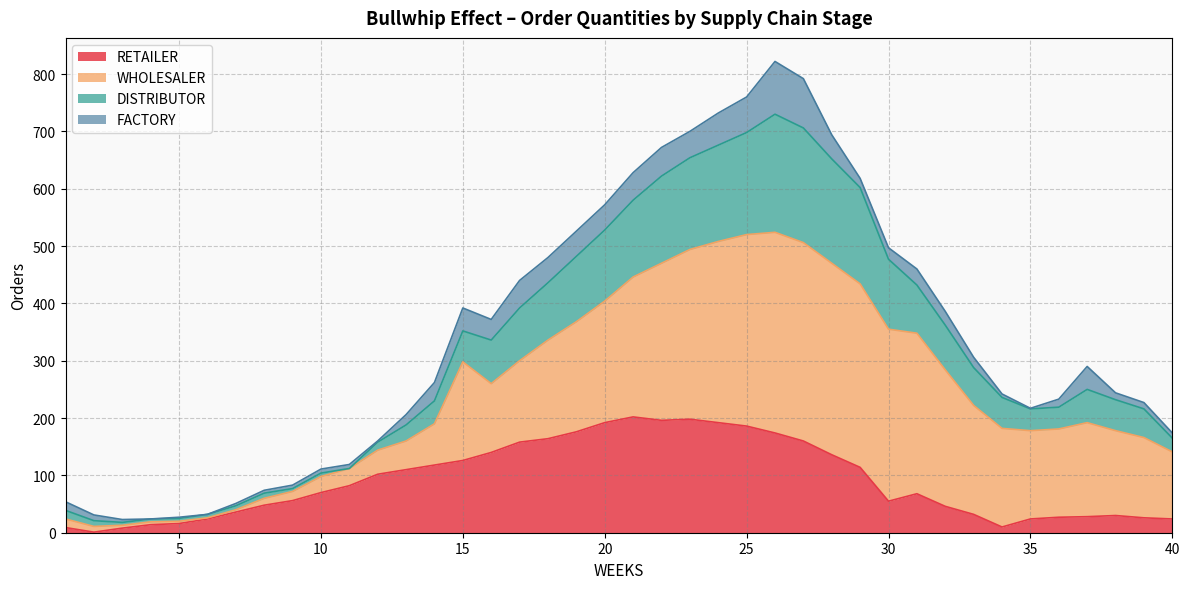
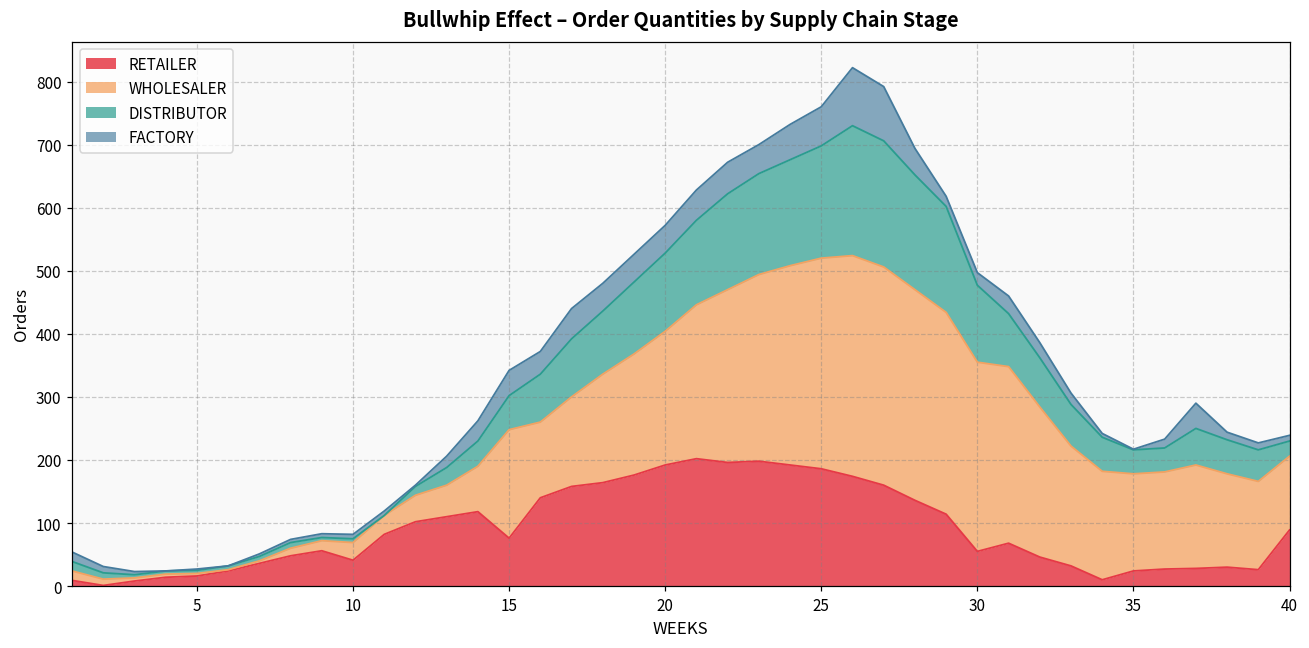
  {
    "RETAILER": {
-     "10": 70,
-     "15": 130,
+     "10": 40,
+     "15": 80,
      "20": 190,
      "25": 190,
      "30": 60,
      "35": 20,
-     "40": 20
+     "40": 90
    },
    "WHOLESALER": {
      "10": 30,
      "15": 170,
      "20": 210,
      "25": 330,
      "30": 300,
      "35": 150,
      "40": 120
    }
  }
